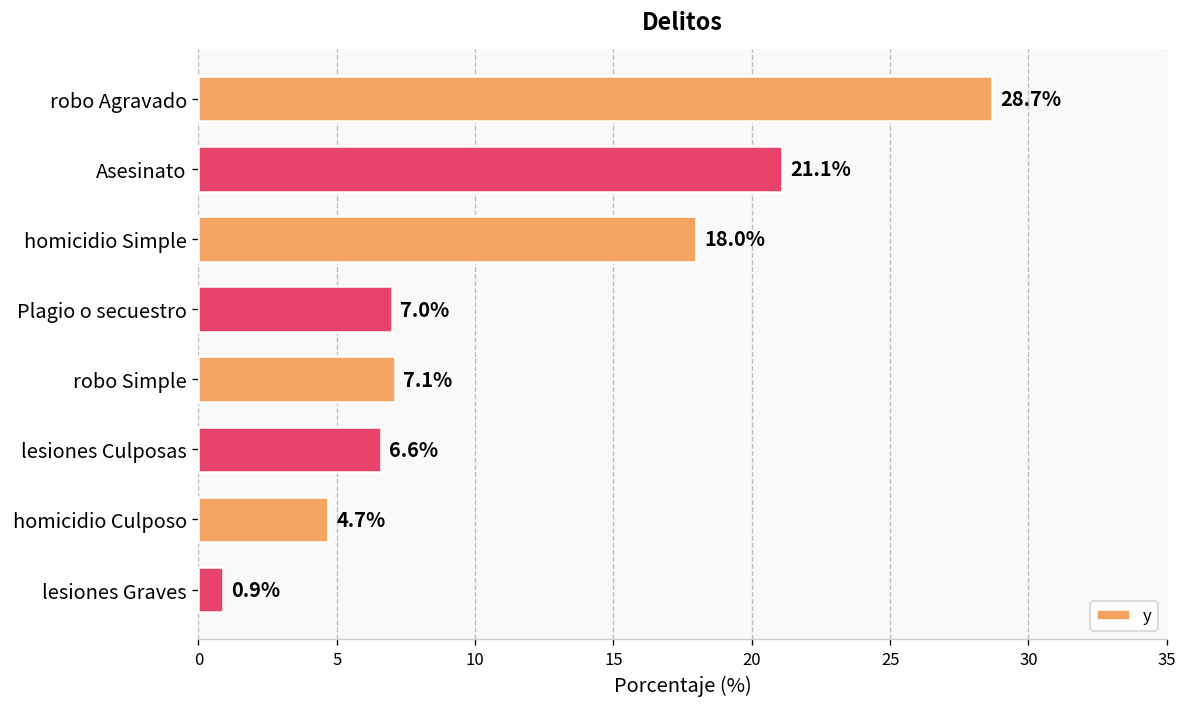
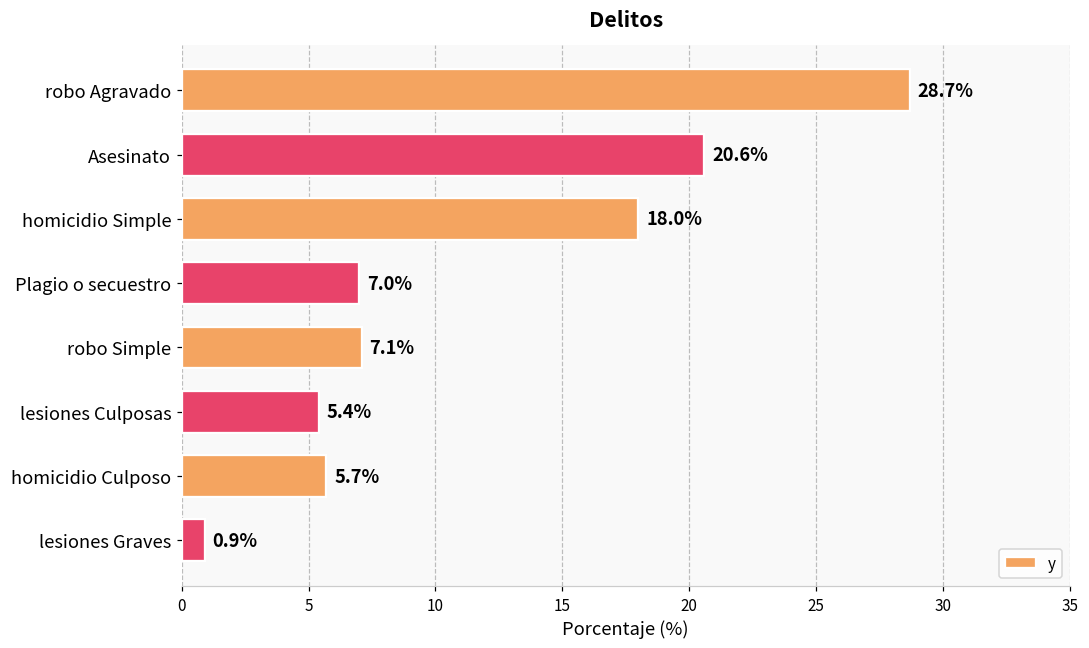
  {
    "robo Agravado": "28.7%",
-   "Asesinato": "21.1%",
+   "Asesinato": "20.6%",
    "homicidio Simple": "18.0%",
    "Plagio o secuestro": "7.0%",
    "robo Simple": "7.1%",
-   "lesiones Culposas": "6.6%",
-   "homicidio Culposo": "4.7%",
+   "lesiones Culposas": "5.4%",
+   "homicidio Culposo": "5.7%",
    "lesiones Graves": "0.9%"
  }
